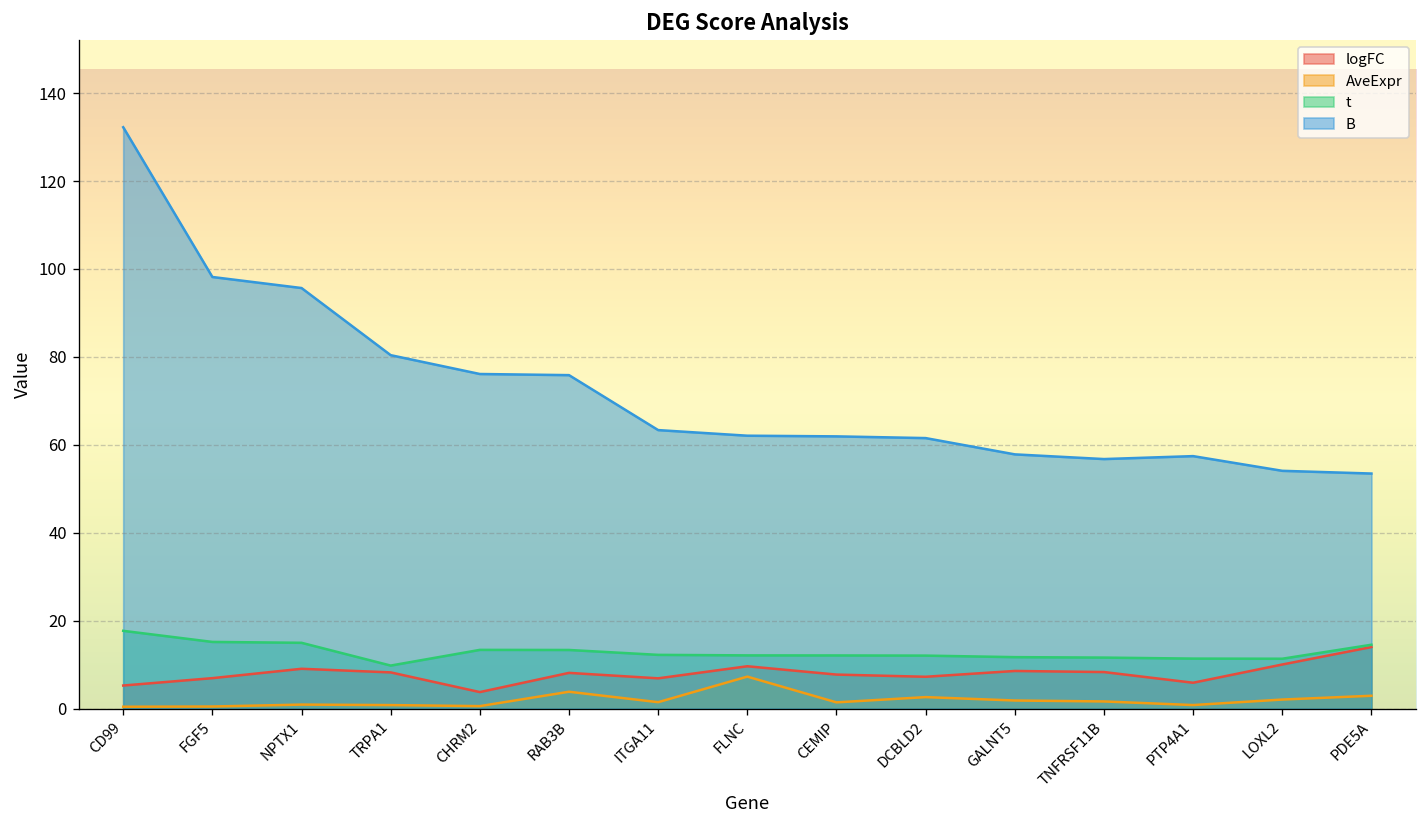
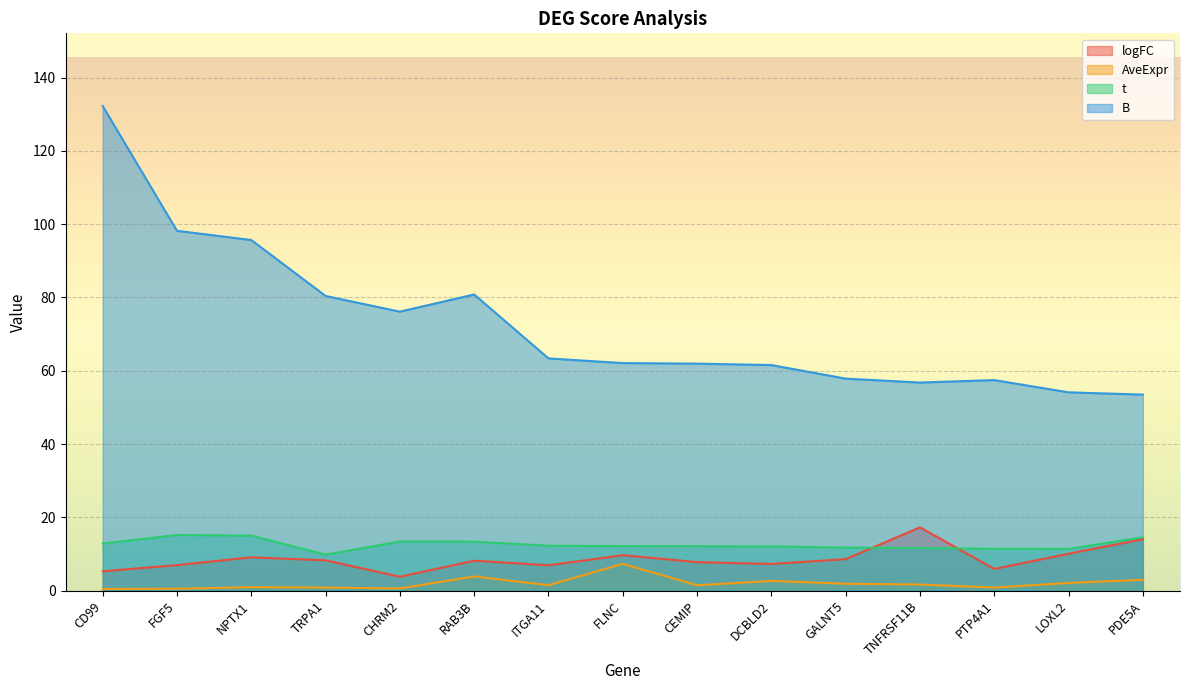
  {
    "logFC": {
      "CD99": 5,
      "FGF5": 7,
      "NPTX1": 9,
      "TRPA1": 8,
      "CHRM2": 4,
      "RAB3B": 8,
      "ITGA11": 7,
      "FLNC": 10,
      "CEMIP": 8,
      "DCBLD2": 7,
      "GALNT5": 9,
-     "TNFRSF11B": 8,
+     "TNFRSF11B": 17,
      "PTP4A1": 6,
      "LOXL2": 10
    },
    "AveExpr": {
      "CD99": 0,
      "FGF5": 1,
      "NPTX1": 1,
      "TRPA1": 1,
      "CHRM2": 1,
      "RAB3B": 4,
      "ITGA11": 1,
      "FLNC": 7,
      "CEMIP": 1,
      "DCBLD2": 3,
      "GALNT5": 2,
      "TNFRSF11B": 2,
      "PTP4A1": 1,
      "LOXL2": 2,
      "PDE5A": 3
    },
    "t": {
-     "CD99": 18,
+     "CD99": 13,
      "FGF5": 15,
      "NPTX1": 15,
      "TRPA1": 10,
      "CHRM2": 13,
      "RAB3B": 13,
      "ITGA11": 12,
      "FLNC": 12,
      "CEMIP": 12,
      "DCBLD2": 12,
      "GALNT5": 12,
      "TNFRSF11B": 12,
      "PTP4A1": 11,
      "LOXL2": 11
    },
    "B": {
      "CD99": 132,
      "FGF5": 98,
      "NPTX1": 96,
      "TRPA1": 80,
      "CHRM2": 76,
-     "RAB3B": 76,
+     "RAB3B": 81,
      "ITGA11": 63,
      "FLNC": 62,
      "CEMIP": 62,
      "DCBLD2": 62,
      "GALNT5": 58,
      "TNFRSF11B": 57,
      "PTP4A1": 57,
      "LOXL2": 54,
      "PDE5A": 53
    }
  }
